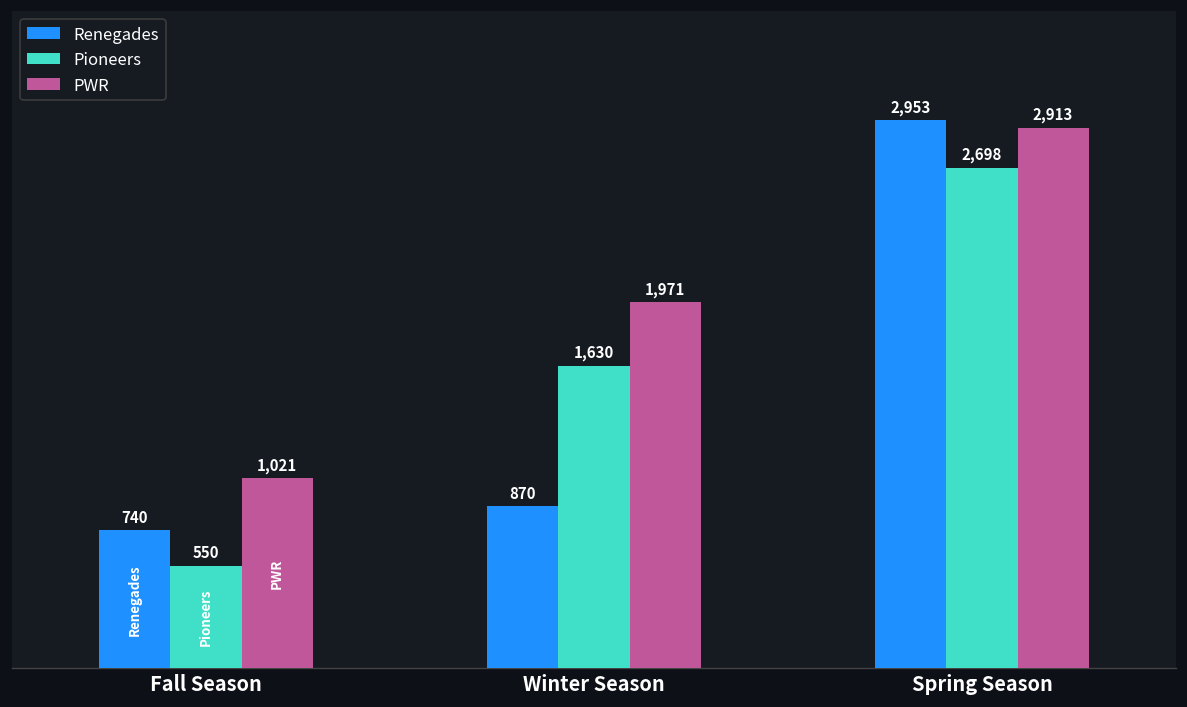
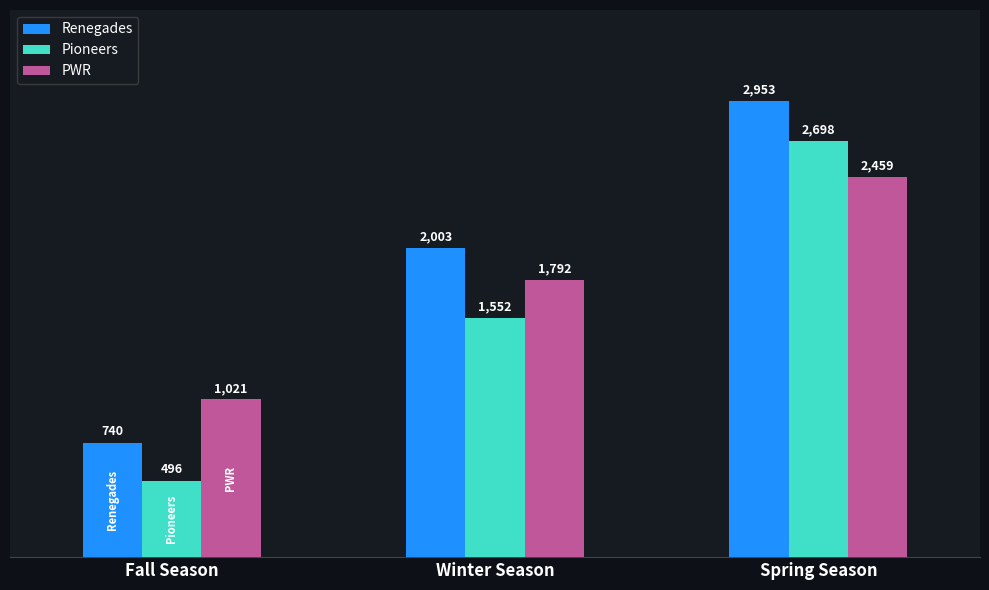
  {
    "Renegades": {
      "Fall Season": "740",
-     "Winter Season": "870",
+     "Winter Season": "2,003",
      "Spring Season": "2,953"
    },
    "Pioneers": {
-     "Fall Season": "550",
-     "Winter Season": "1,630",
+     "Fall Season": "496",
+     "Winter Season": "1,552",
      "Spring Season": "2,698"
    },
    "PWR": {
      "Fall Season": "1,021",
-     "Winter Season": "1,971",
-     "Spring Season": "2,913"
+     "Winter Season": "1,792",
+     "Spring Season": "2,459"
    }
  }
